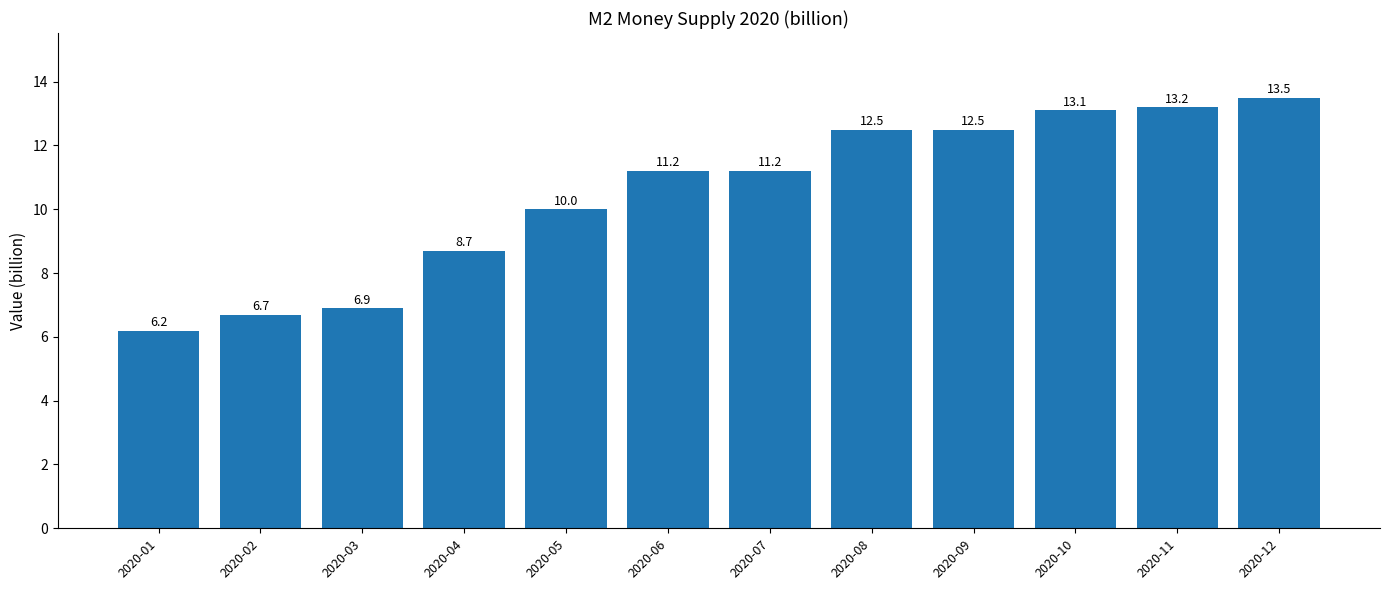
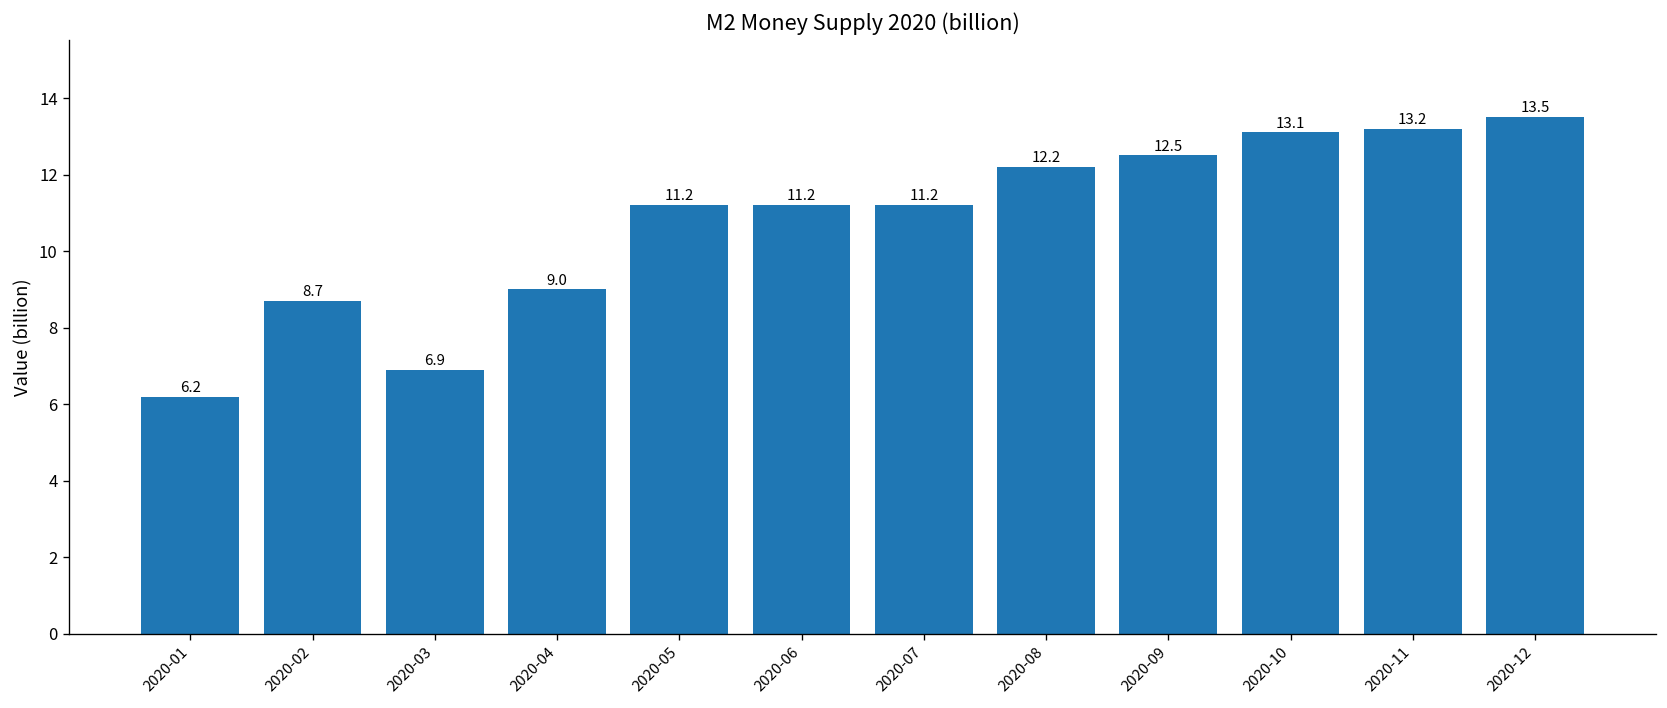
  {
    "2020-01": 6.2,
-   "2020-02": 6.7,
+   "2020-02": 8.7,
    "2020-03": 6.9,
-   "2020-04": 8.7,
-   "2020-05": 10.0,
+   "2020-04": 9.0,
+   "2020-05": 11.2,
    "2020-06": 11.2,
    "2020-07": 11.2,
-   "2020-08": 12.5,
+   "2020-08": 12.2,
    "2020-09": 12.5,
    "2020-10": 13.1,
    "2020-11": 13.2,
    "2020-12": 13.5
  }
